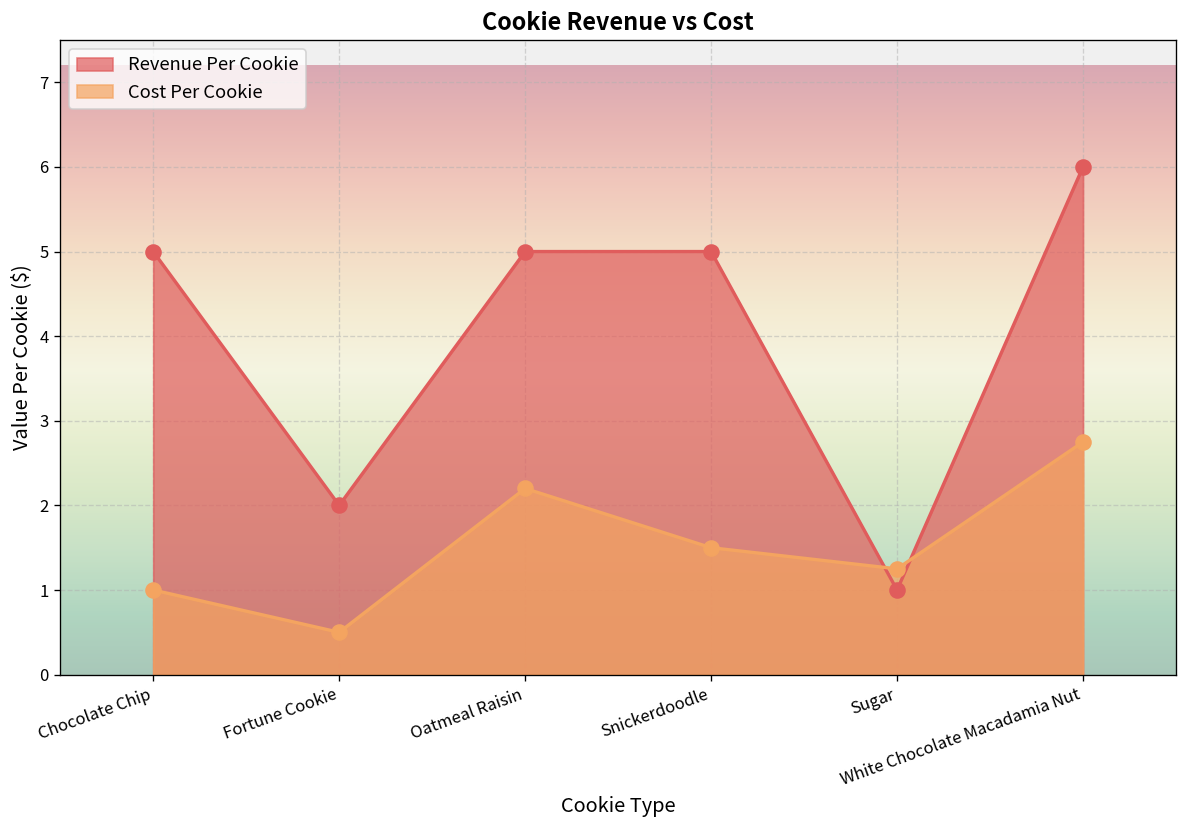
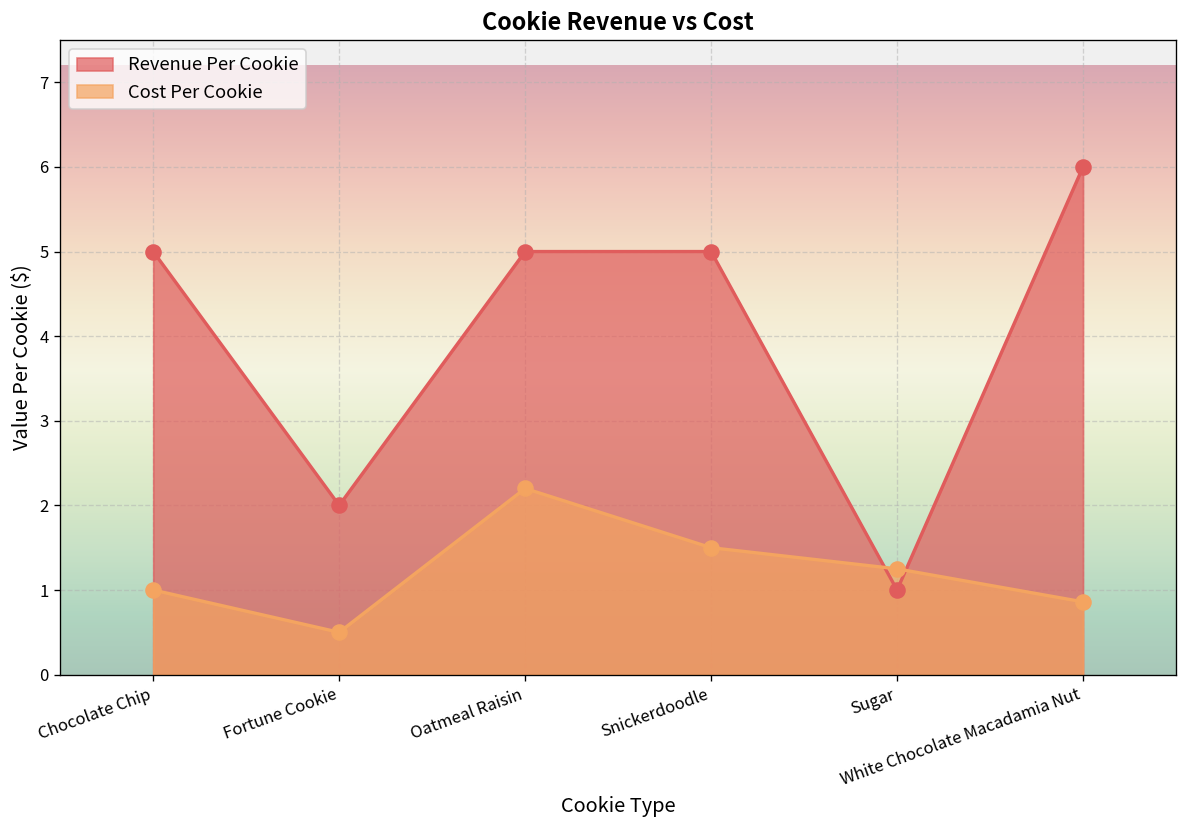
  {
    "Revenue Per Cookie": {
      "Chocolate Chip": 5.0,
      "Fortune Cookie": 2.0,
      "Oatmeal Raisin": 5.0,
      "Snickerdoodle": 5.0,
      "Sugar": 1.0,
      "White Chocolate Macadamia Nut": 6.0
    },
    "Cost Per Cookie": {
      "Chocolate Chip": 1.0,
      "Fortune Cookie": 0.5,
      "Oatmeal Raisin": 2.2,
      "Snickerdoodle": 1.5,
      "Sugar": 1.3,
-     "White Chocolate Macadamia Nut": 2.8
+     "White Chocolate Macadamia Nut": 0.9
    }
  }
